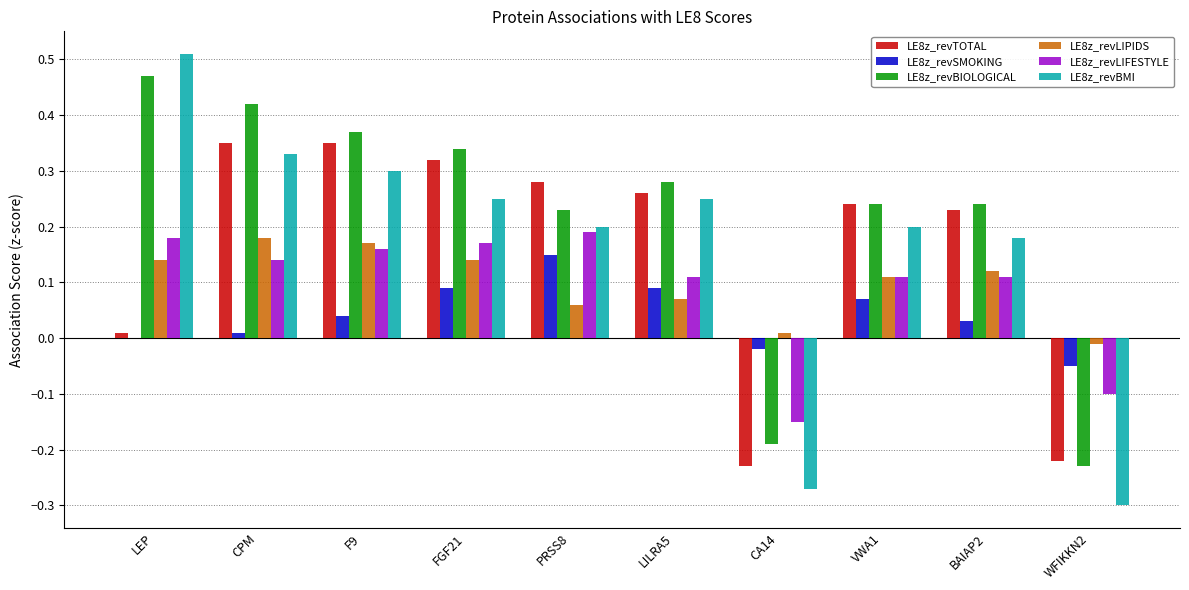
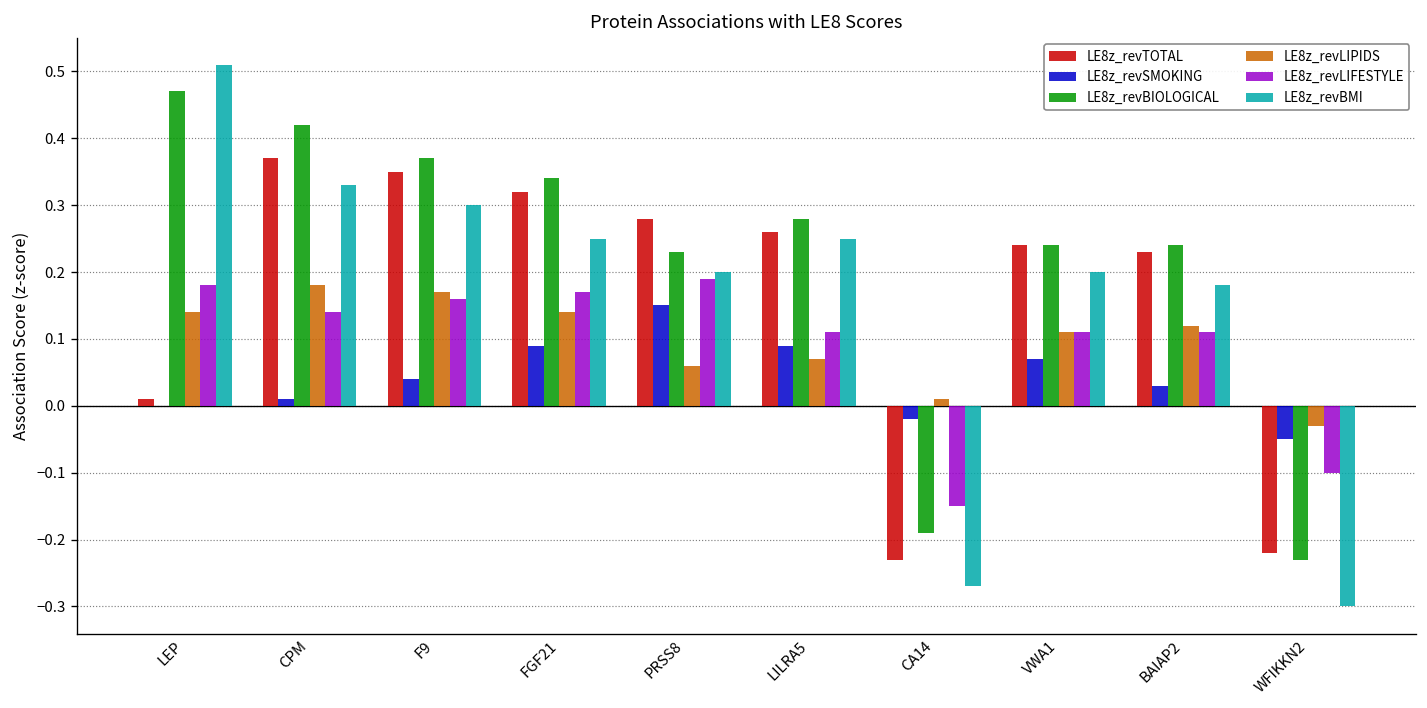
  {
    "LE8z_revTOTAL": {
      "LEP": 0.01,
-     "CPM": 0.35,
+     "CPM": 0.37,
      "F9": 0.35,
      "FGF21": 0.32,
      "PRSS8": 0.28,
      "LILRA5": 0.26,
      "CA14": -0.23,
      "VWA1": 0.24,
      "BAIAP2": 0.23,
      "WFIKKN2": -0.22
    },
    "LE8z_revSMOKING": {
      "LEP": 0.00,
      "CPM": 0.01,
      "F9": 0.04,
      "FGF21": 0.09,
      "PRSS8": 0.15,
      "LILRA5": 0.09,
      "CA14": -0.02,
      "VWA1": 0.07,
      "BAIAP2": 0.03,
      "WFIKKN2": -0.05
    },
    "LE8z_revBIOLOGICAL": {
      "LEP": 0.47,
      "CPM": 0.42,
      "F9": 0.37,
      "FGF21": 0.34,
      "PRSS8": 0.23,
      "LILRA5": 0.28,
      "CA14": -0.19,
      "VWA1": 0.24,
      "BAIAP2": 0.24,
      "WFIKKN2": -0.23
    },
    "LE8z_revLIPIDS": {
      "LEP": 0.14,
      "CPM": 0.18,
      "F9": 0.17,
      "FGF21": 0.14,
      "PRSS8": 0.06,
      "LILRA5": 0.07,
      "CA14": 0.01,
      "VWA1": 0.11,
      "BAIAP2": 0.12,
-     "WFIKKN2": -0.01
+     "WFIKKN2": -0.03
    },
    "LE8z_revLIFESTYLE": {
      "LEP": 0.18,
      "CPM": 0.14,
      "F9": 0.16,
      "FGF21": 0.17,
      "PRSS8": 0.19,
      "LILRA5": 0.11,
      "CA14": -0.15,
      "VWA1": 0.11,
      "BAIAP2": 0.11,
      "WFIKKN2": -0.10
    },
    "LE8z_revBMI": {
      "LEP": 0.51,
      "CPM": 0.33,
      "F9": 0.30,
      "FGF21": 0.25,
      "PRSS8": 0.20,
      "LILRA5": 0.25,
      "CA14": -0.27,
      "VWA1": 0.20,
      "BAIAP2": 0.18,
      "WFIKKN2": -0.30
    }
  }
